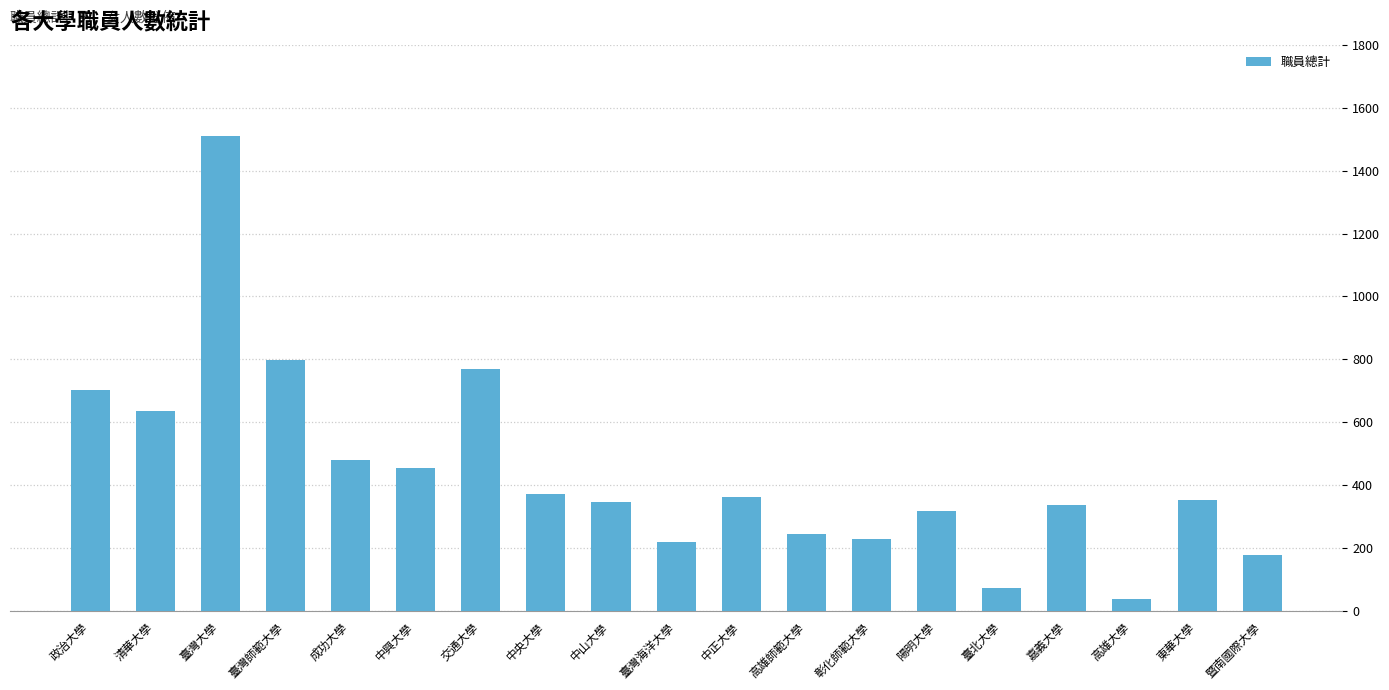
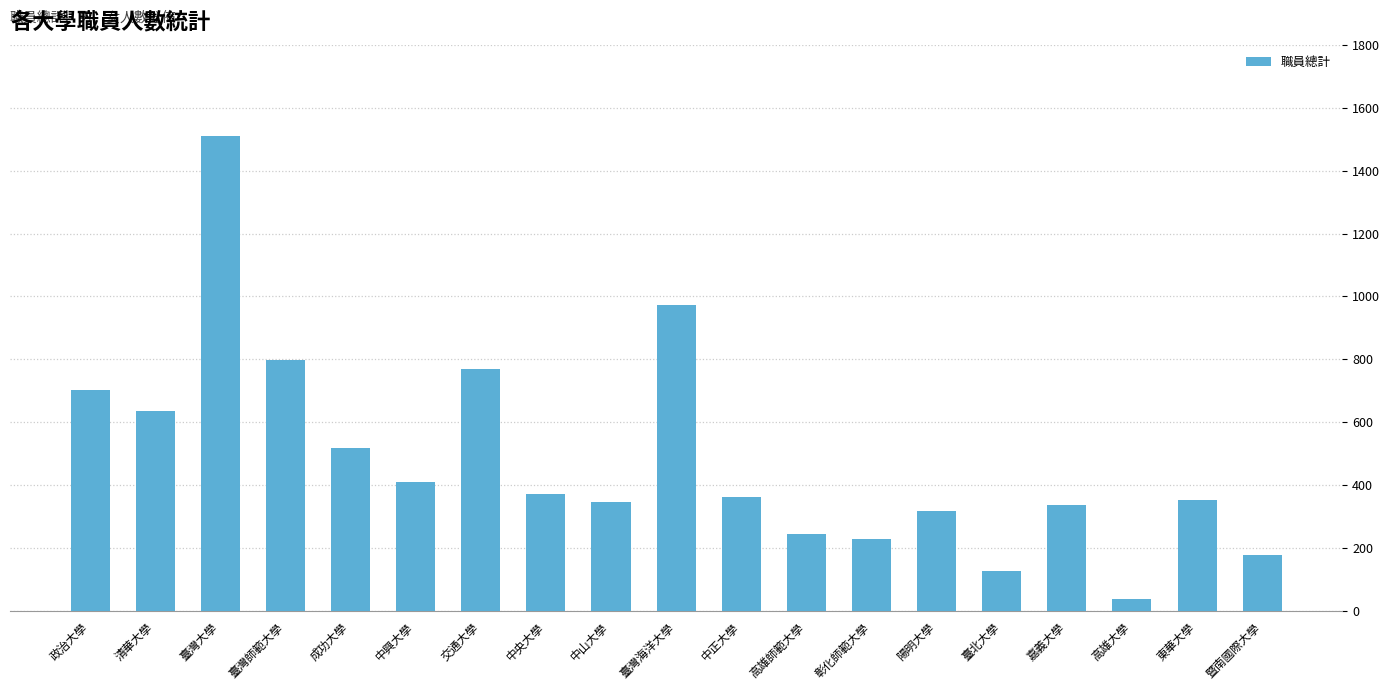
  {
    "政治大學": 700,
    "清華大學": 640,
    "臺灣大學": 1510,
    "臺灣師範大學": 800,
-   "成功大學": 480,
-   "中興大學": 450,
+   "成功大學": 520,
+   "中興大學": 410,
    "交通大學": 770,
    "中央大學": 370,
    "中山大學": 350,
-   "臺灣海洋大學": 220,
+   "臺灣海洋大學": 970,
    "中正大學": 360,
    "高雄師範大學": 240,
    "彰化師範大學": 230,
    "陽明大學": 320,
-   "臺北大學": 70,
+   "臺北大學": 130,
    "嘉義大學": 340,
    "高雄大學": 40,
    "東華大學": 350,
    "暨南國際大學": 180
  }
